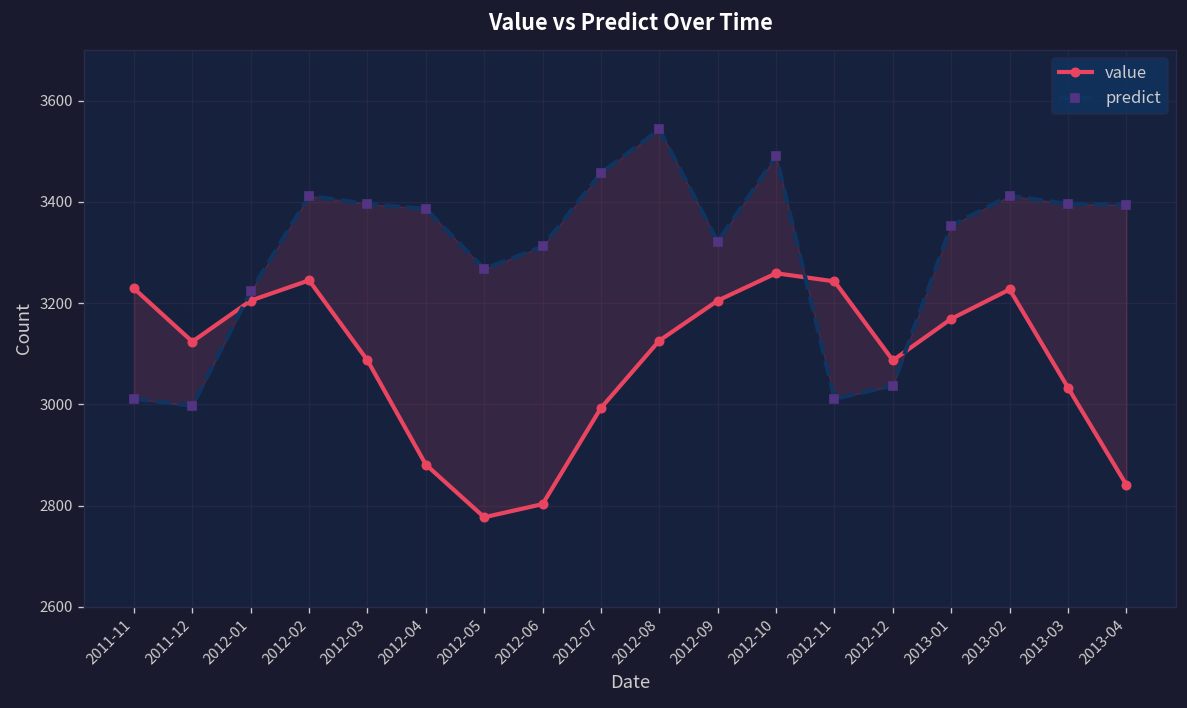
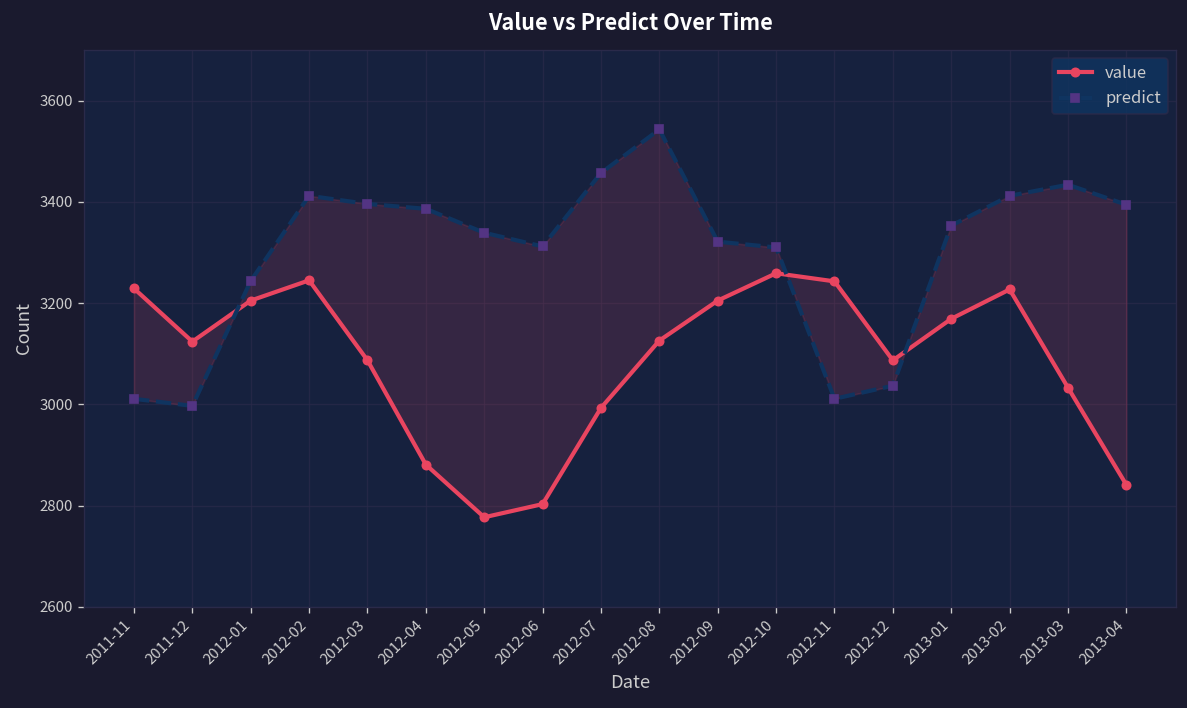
  {
    "predict": {
      "2011-11": 3010,
      "2011-12": 3000,
-     "2012-01": 3220,
-     "2012-05": 3270,
-     "2012-10": 3490,
+     "2012-01": 3240,
+     "2012-05": 3340,
+     "2012-10": 3310,
      "2012-11": 3010,
      "2012-12": 3040,
-     "2013-03": 3400
+     "2013-03": 3430
    }
  }
